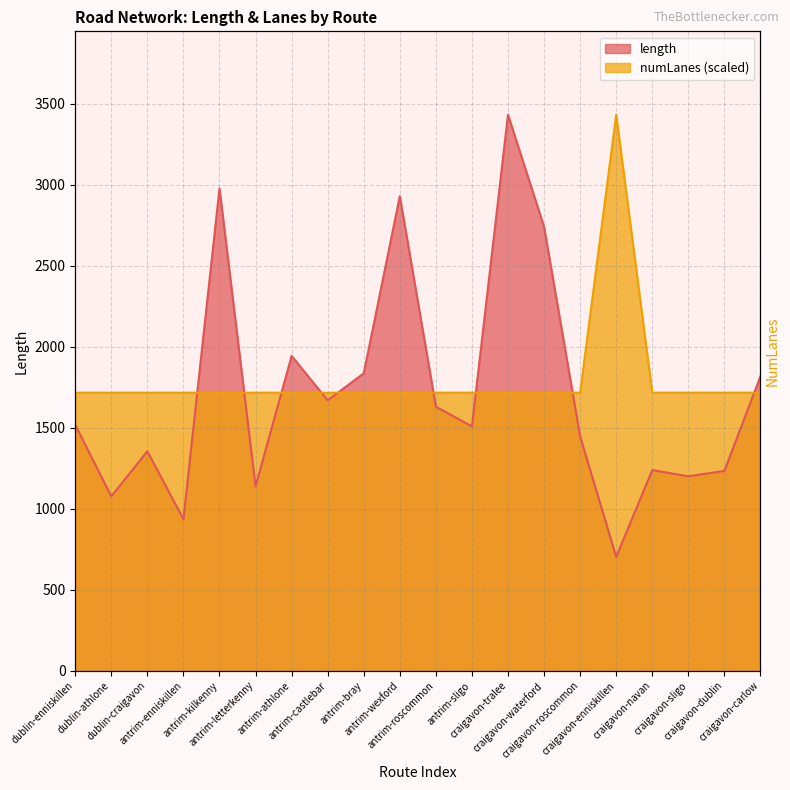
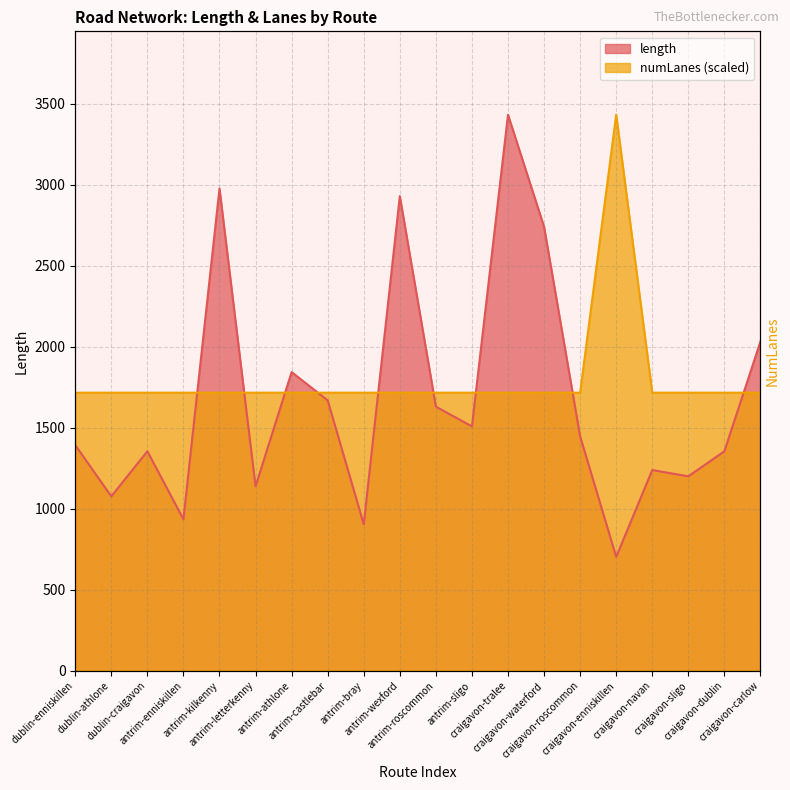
  {
    "length": {
-     "dublin-enniskillen": 1520,
+     "dublin-enniskillen": 1390,
      "dublin-athlone": 1080,
      "dublin-craigavon": 1350,
      "antrim-enniskillen": 930,
      "antrim-kilkenny": 2980,
      "antrim-letterkenny": 1140,
-     "antrim-athlone": 1940,
+     "antrim-athlone": 1840,
      "antrim-castlebar": 1670,
-     "antrim-bray": 1830,
+     "antrim-bray": 900,
      "antrim-wexford": 2930,
      "antrim-roscommon": 1630,
      "antrim-sligo": 1510,
      "craigavon-tralee": 3430,
      "craigavon-waterford": 2740,
      "craigavon-roscommon": 1450,
      "craigavon-enniskillen": 700,
      "craigavon-navan": 1240,
      "craigavon-sligo": 1200,
-     "craigavon-dublin": 1230,
-     "craigavon-carlow": 1820
+     "craigavon-dublin": 1350,
+     "craigavon-carlow": 2030
    },
    "numLanes (scaled)": {
      "dublin-enniskillen": 1720,
      "dublin-athlone": 1720,
      "dublin-craigavon": 1720,
      "antrim-enniskillen": 1720,
      "antrim-kilkenny": 1720,
      "antrim-letterkenny": 1720,
      "antrim-athlone": 1720,
      "antrim-castlebar": 1720,
      "antrim-bray": 1720,
      "antrim-wexford": 1720,
      "antrim-roscommon": 1720,
      "antrim-sligo": 1720,
      "craigavon-tralee": 1720,
      "craigavon-waterford": 1720,
      "craigavon-roscommon": 1720,
      "craigavon-enniskillen": 3430,
      "craigavon-navan": 1720,
      "craigavon-sligo": 1720,
      "craigavon-dublin": 1720,
      "craigavon-carlow": 1720
    }
  }
